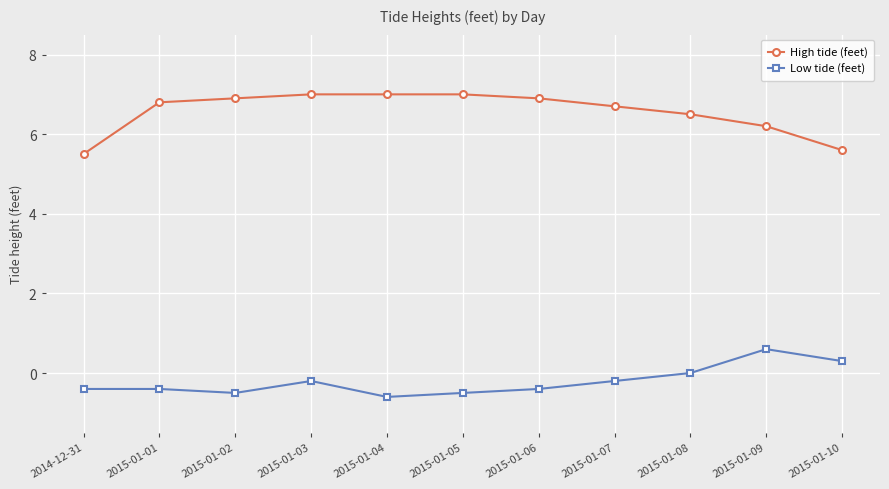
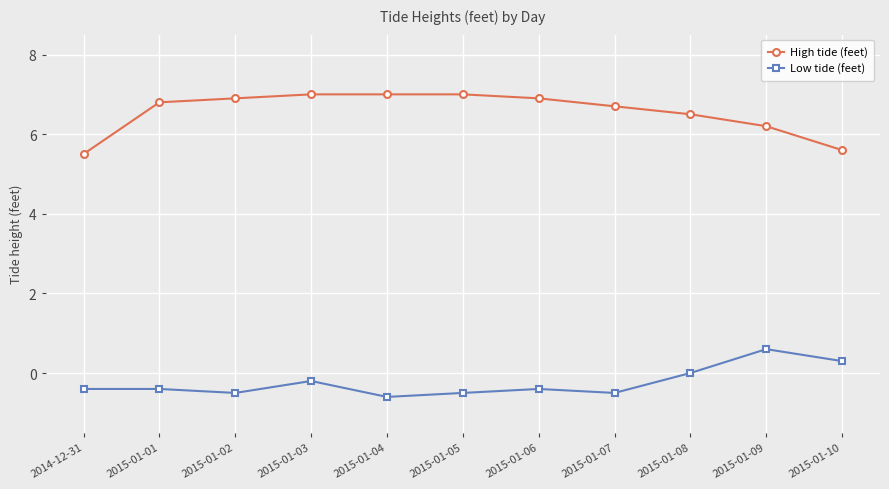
  {
    "High tide (feet)": {
      "2014-12-31": 5.5,
      "2015-01-01": 6.8,
      "2015-01-02": 6.9,
      "2015-01-03": 7.0,
      "2015-01-04": 7.0,
      "2015-01-05": 7.0,
      "2015-01-06": 6.9,
      "2015-01-07": 6.7,
      "2015-01-08": 6.5,
      "2015-01-09": 6.2,
      "2015-01-10": 5.6
    },
    "Low tide (feet)": {
      "2014-12-31": -0.4,
      "2015-01-01": -0.4,
      "2015-01-02": -0.5,
      "2015-01-03": -0.2,
      "2015-01-04": -0.6,
      "2015-01-05": -0.5,
      "2015-01-06": -0.4,
-     "2015-01-07": -0.2,
+     "2015-01-07": -0.5,
      "2015-01-08": 0.0,
      "2015-01-09": 0.6,
      "2015-01-10": 0.3
    }
  }
